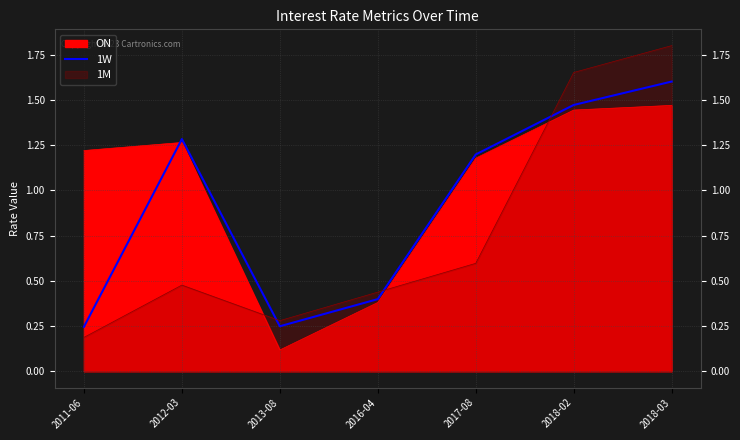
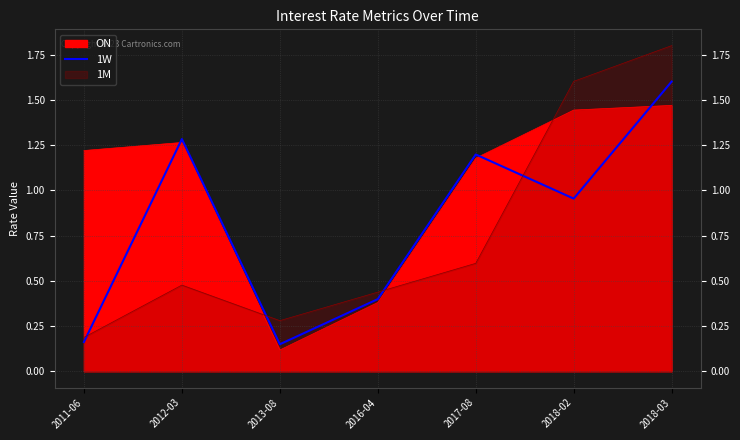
  {
    "ON": {
      "2011-06": 1.22,
      "2012-03": 1.26,
      "2013-08": 0.12,
      "2016-04": 0.38,
      "2017-08": 1.18,
      "2018-02": 1.44,
      "2018-03": 1.47
    },
    "1W": {
-     "2011-06": 0.25,
+     "2011-06": 0.16,
      "2012-03": 1.28,
-     "2013-08": 0.25,
+     "2013-08": 0.15,
      "2016-04": 0.40,
      "2017-08": 1.20,
-     "2018-02": 1.47,
+     "2018-02": 0.95,
      "2018-03": 1.60
    },
    "1M": {
      "2011-06": 0.19,
      "2012-03": 0.48,
      "2013-08": 0.28,
      "2016-04": 0.44,
      "2017-08": 0.60,
-     "2018-02": 1.65,
+     "2018-02": 1.60,
      "2018-03": 1.80
    }
  }
